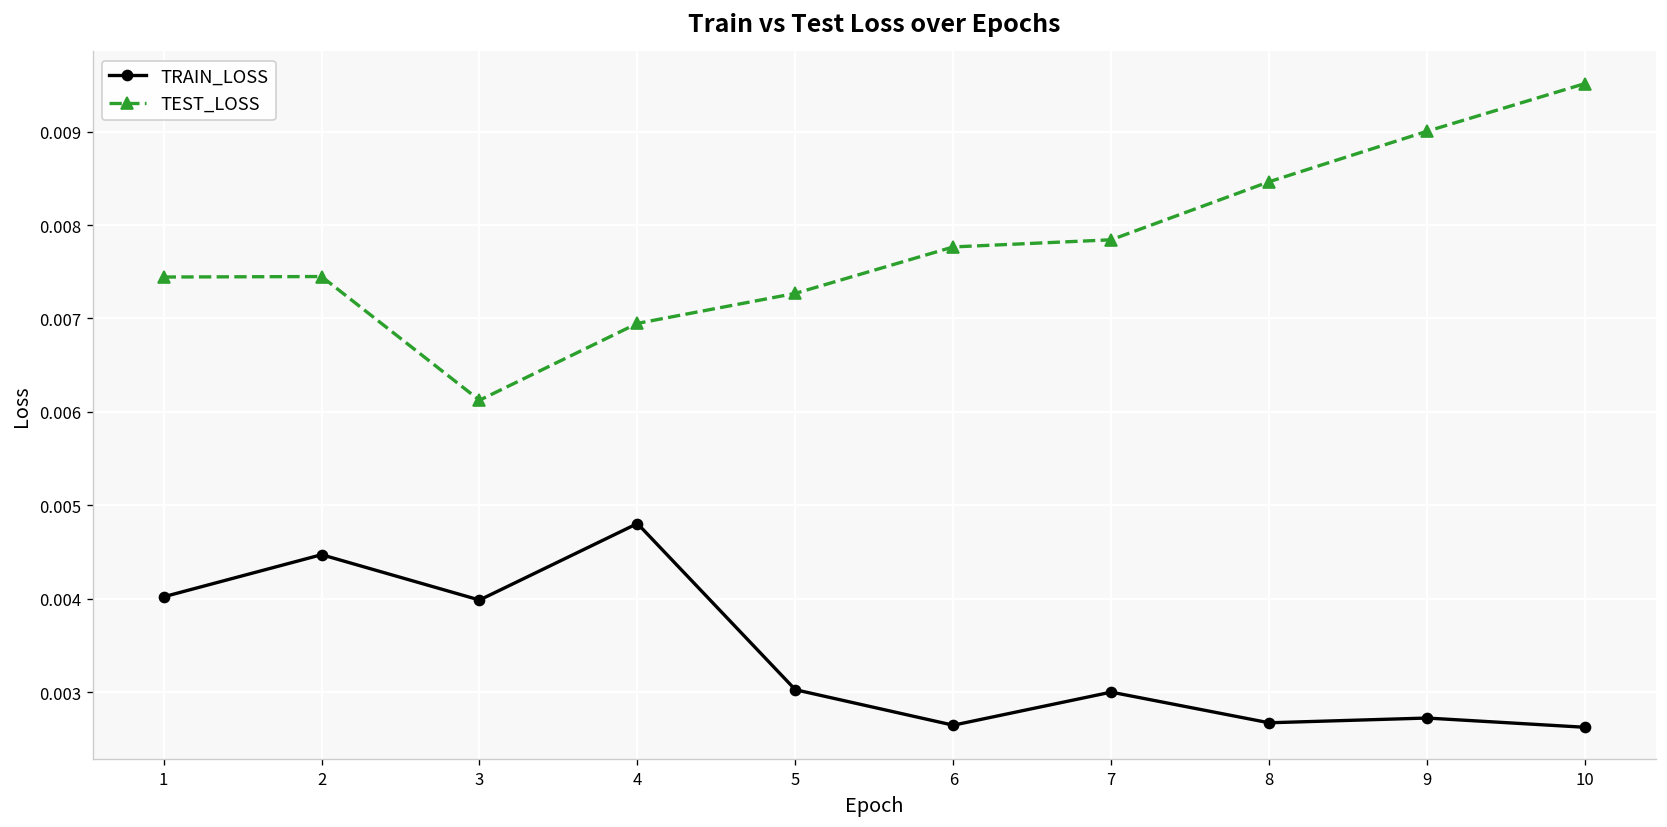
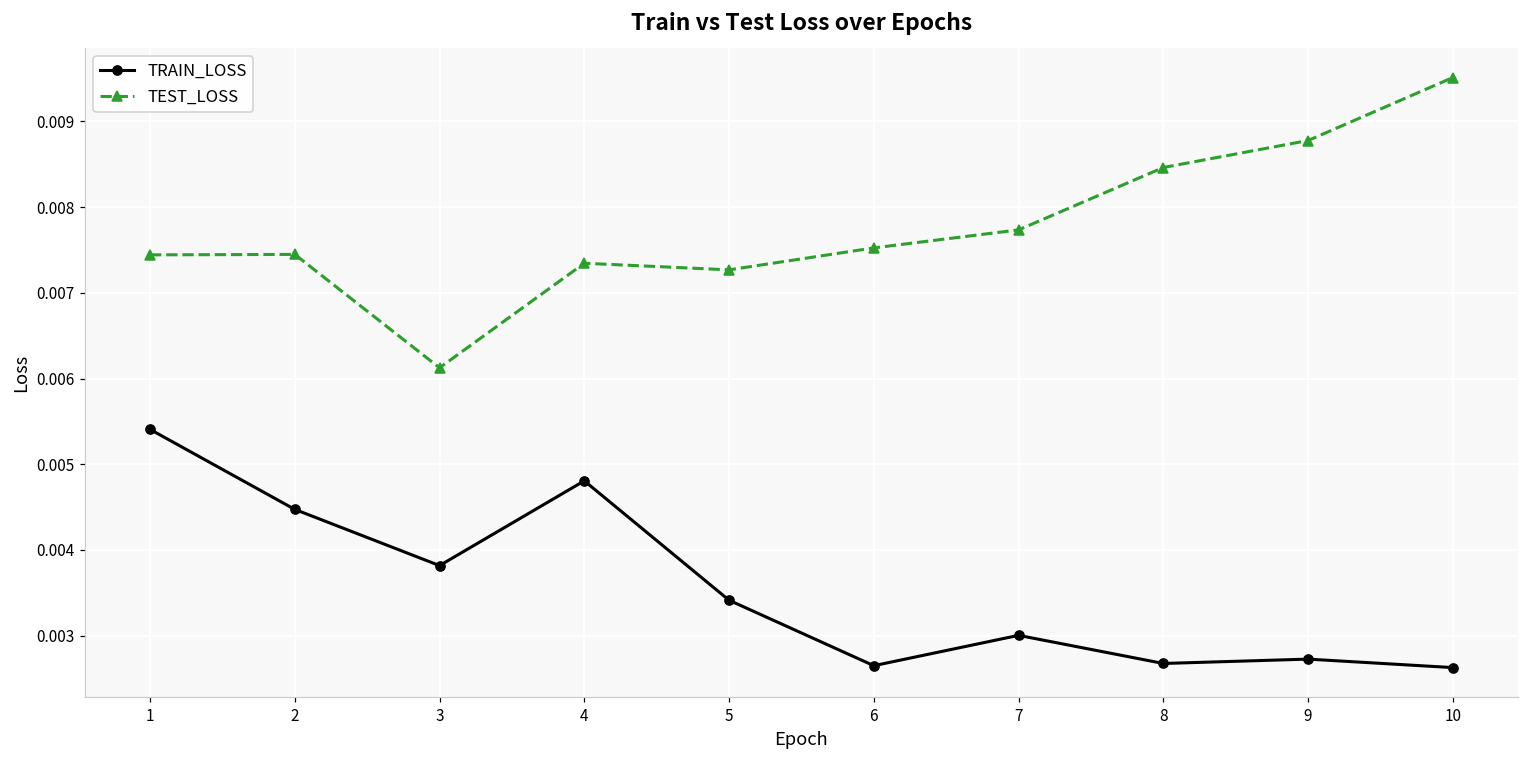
  {
    "TRAIN_LOSS": {
-     "1": 0.0040,
+     "1": 0.0054,
      "2": 0.0045,
-     "3": 0.0040,
+     "3": 0.0038,
      "4": 0.0048,
-     "5": 0.0030,
+     "5": 0.0034,
      "6": 0.0026,
      "7": 0.0030,
      "8": 0.0027,
      "9": 0.0027,
      "10": 0.0026
    },
    "TEST_LOSS": {
      "1": 0.0074,
      "2": 0.0074,
      "3": 0.0061,
-     "4": 0.0069,
+     "4": 0.0073,
      "5": 0.0073,
-     "6": 0.0078,
-     "7": 0.0078,
+     "6": 0.0075,
+     "7": 0.0077,
      "8": 0.0085,
-     "9": 0.0090,
+     "9": 0.0088,
      "10": 0.0095
    }
  }
